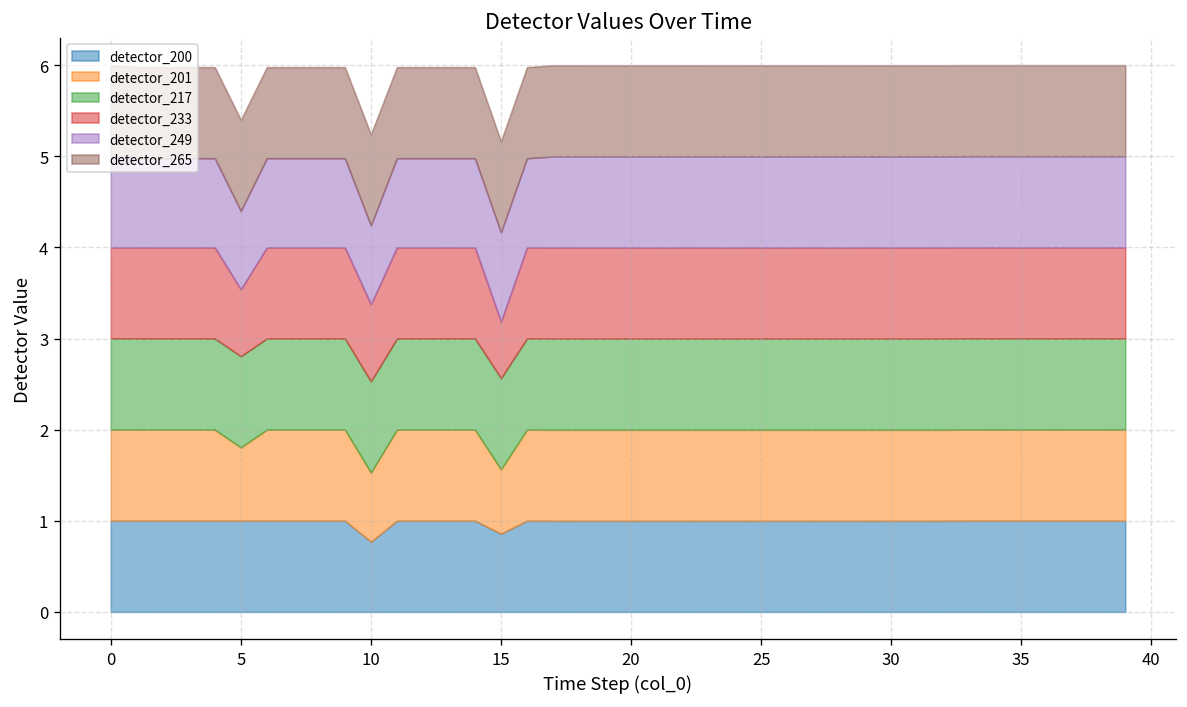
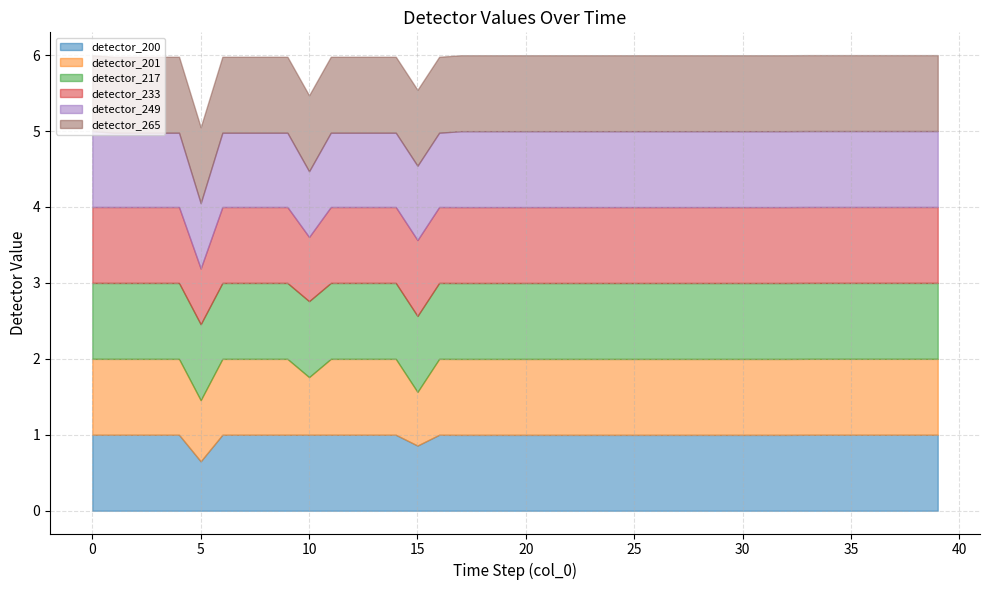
  {
    "detector_200": {
      "0": 1.0,
-     "5": 1.0,
-     "10": 0.8,
+     "5": 0.7,
+     "10": 1.0,
      "15": 0.9,
      "20": 1.0,
      "25": 1.0,
      "30": 1.0,
      "35": 1.0
    },
    "detector_201": {
      "0": 1.0,
      "5": 0.8,
      "10": 0.8,
      "15": 0.7,
      "20": 1.0,
      "25": 1.0,
      "30": 1.0,
      "35": 1.0
    },
    "detector_217": {
      "0": 1.0,
      "5": 1.0,
      "10": 1.0,
      "15": 1.0,
      "20": 1.0,
      "25": 1.0,
      "30": 1.0,
      "35": 1.0
    },
    "detector_233": {
      "0": 1.0,
      "5": 0.7,
      "10": 0.8,
-     "15": 0.6,
+     "15": 1.0,
      "20": 1.0,
      "25": 1.0,
      "30": 1.0,
      "35": 1.0
    },
    "detector_249": {
      "5": 0.9,
      "10": 0.9,
      "15": 1.0,
      "20": 1.0,
      "25": 1.0,
      "30": 1.0,
      "35": 1.0
    },
    "detector_265": {
      "5": 1.0,
      "10": 1.0,
      "15": 1.0,
      "20": 1.0,
      "25": 1.0,
      "30": 1.0,
      "35": 1.0
    }
  }
